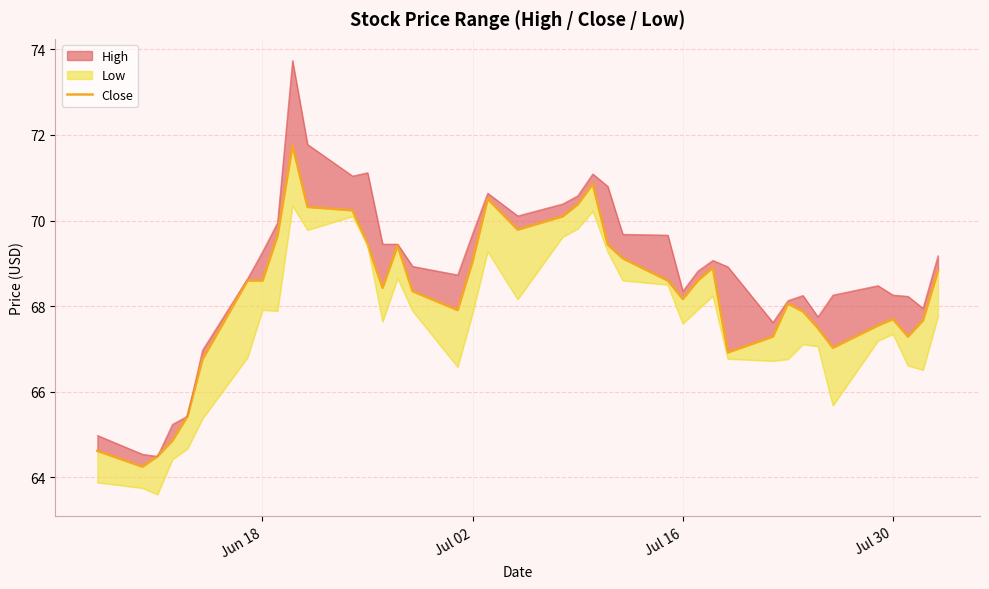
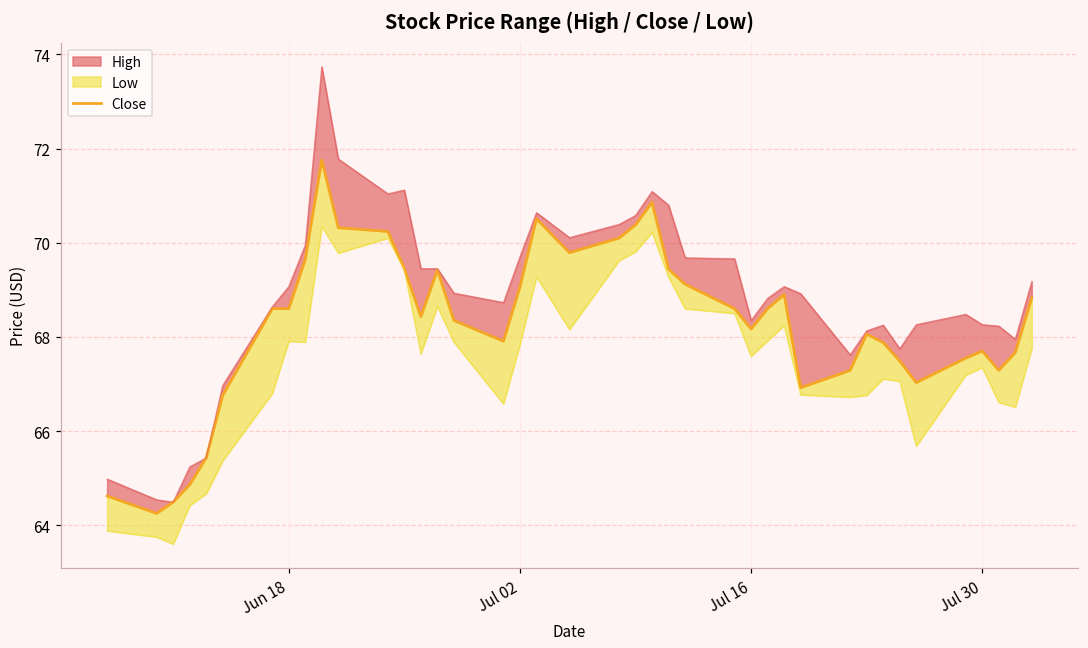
  {
    "High": {
-     "Jun 18": 69.3,
+     "Jun 18": 69.1,
      "Jul 02": 69.7,
      "Jul 16": 68.3,
      "Jul 30": 68.3
    }
  }
